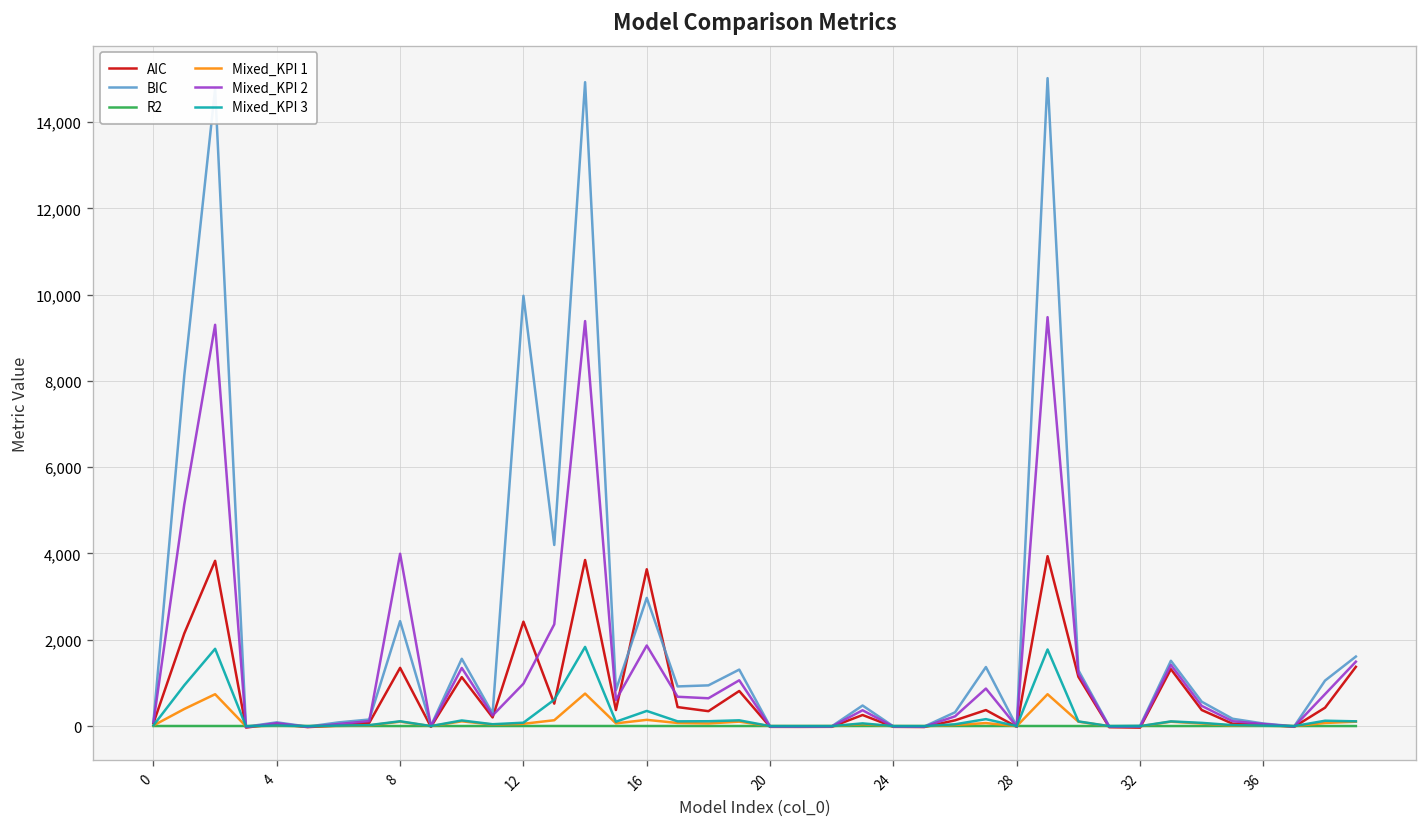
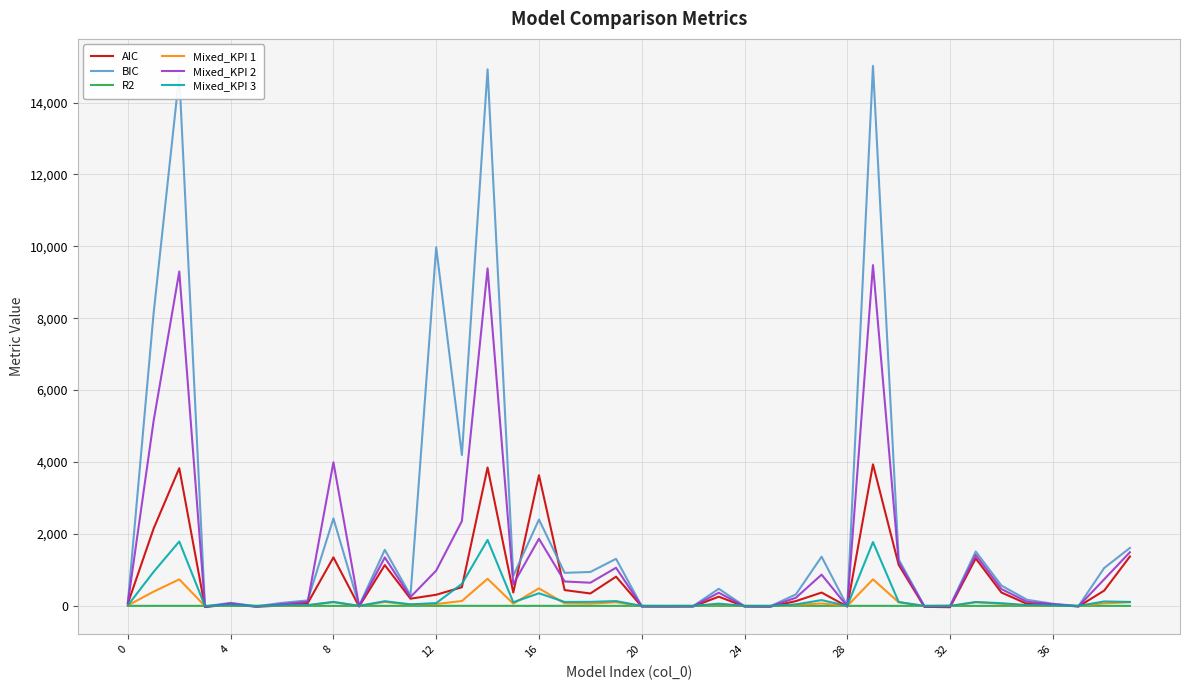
  {
    "AIC": {
      "8": "1,300",
-     "12": "2,400",
+     "12": "300",
      "16": "3,600"
    },
    "BIC": {
      "8": "2,400",
      "12": "10,000",
-     "16": "3,000"
+     "16": "2,400"
    },
    "R2": {
      "8": "0",
      "16": "0"
    },
    "Mixed_KPI 1": {
-     "16": "100"
+     "16": "500"
    },
    "Mixed_KPI 2": {
      "8": "4,000",
      "12": "1,000",
      "16": "1,900"
    },
    "Mixed_KPI 3": {
      "16": "300"
    }
  }
